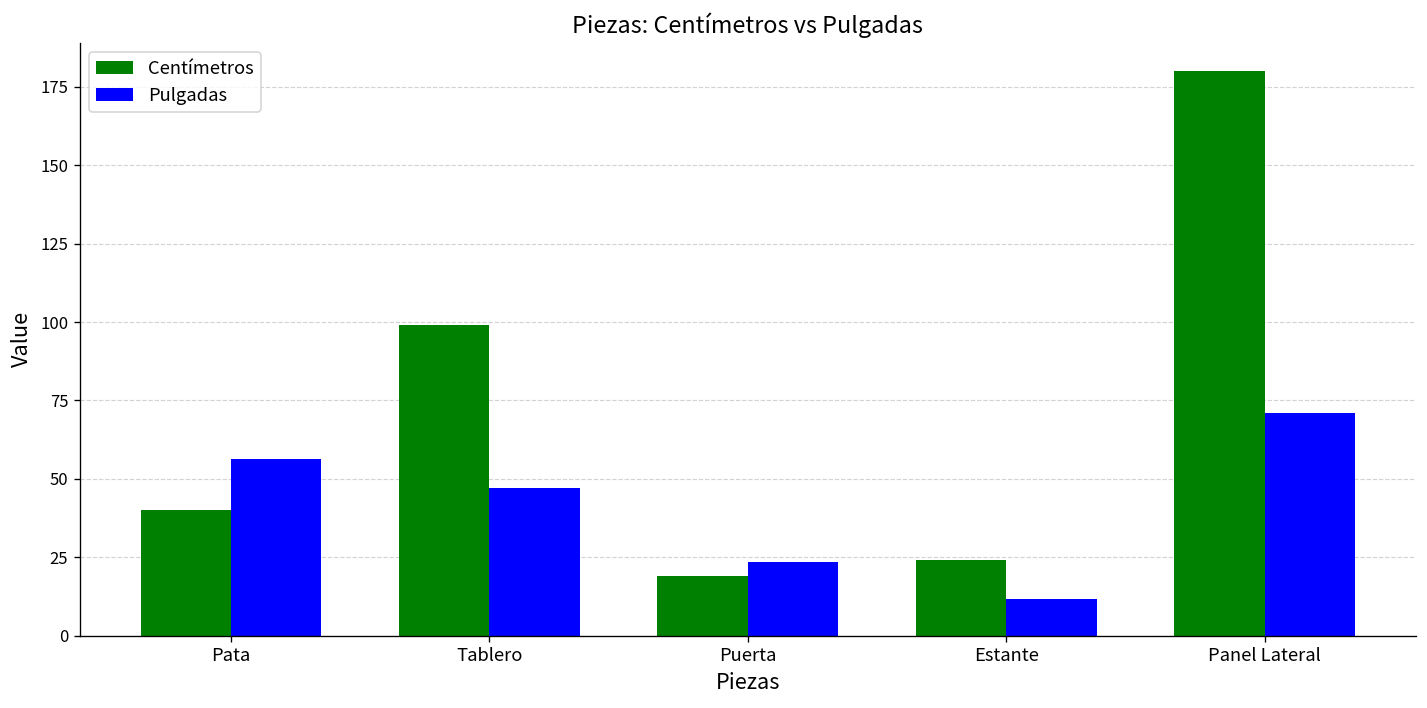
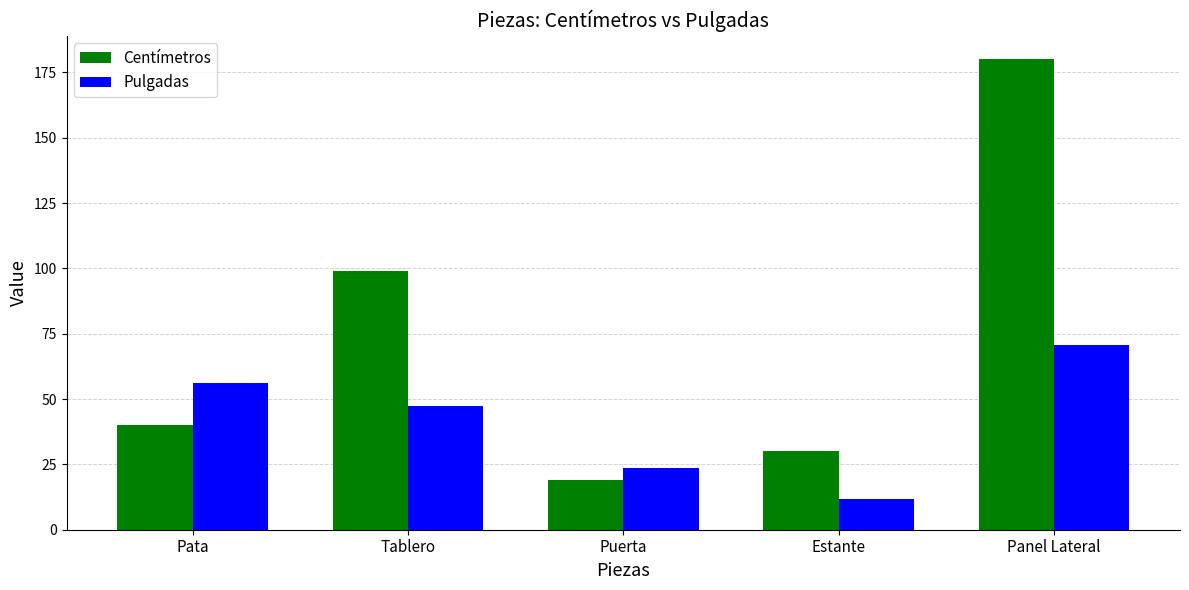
  {
    "Centímetros": {
      "Pata": 40,
      "Tablero": 99,
      "Puerta": 19,
-     "Estante": 24,
+     "Estante": 30,
      "Panel Lateral": 180
    },
    "Pulgadas": {
      "Pata": 56,
      "Tablero": 47,
      "Puerta": 24,
      "Estante": 12,
      "Panel Lateral": 71
    }
  }
